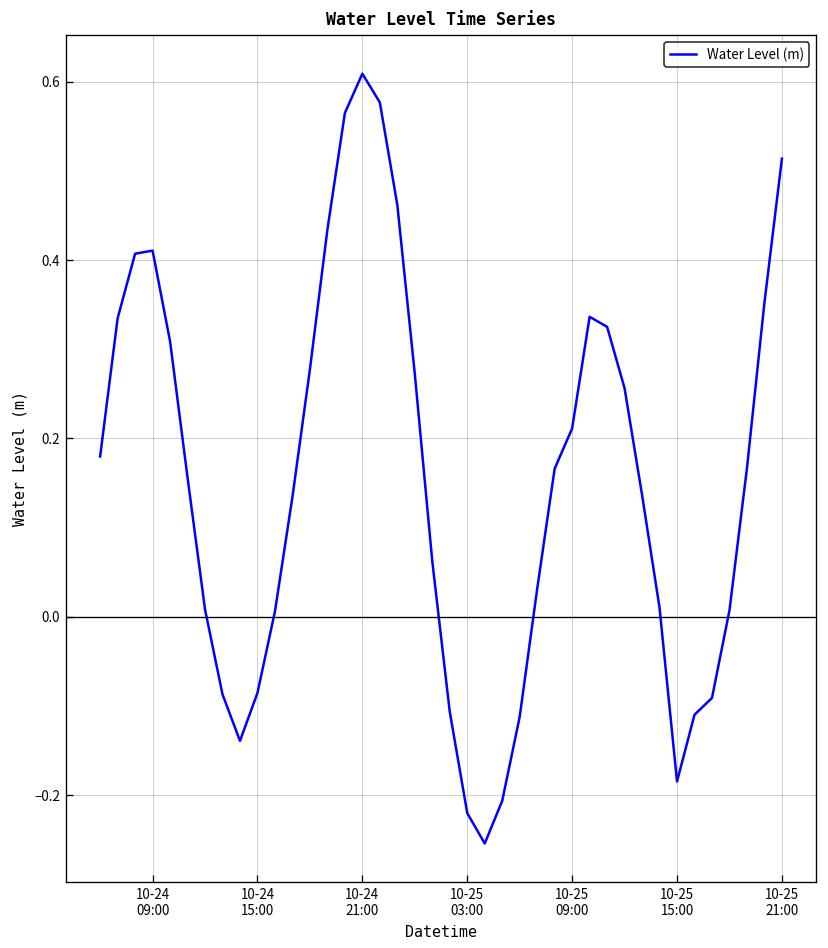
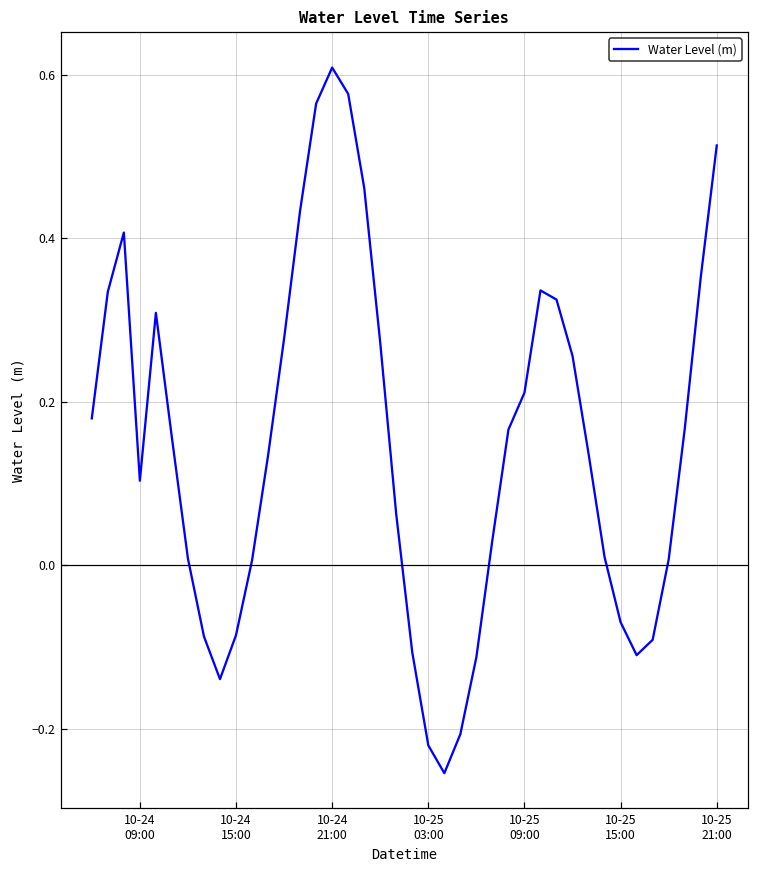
  {
-   "10-24 09:00": 0.41,
+   "10-24 09:00": 0.10,
    "10-24 15:00": -0.09,
    "10-24 21:00": 0.61,
    "10-25 03:00": -0.22,
    "10-25 09:00": 0.21,
-   "10-25 15:00": -0.18,
+   "10-25 15:00": -0.07,
    "10-25 21:00": 0.51
  }
